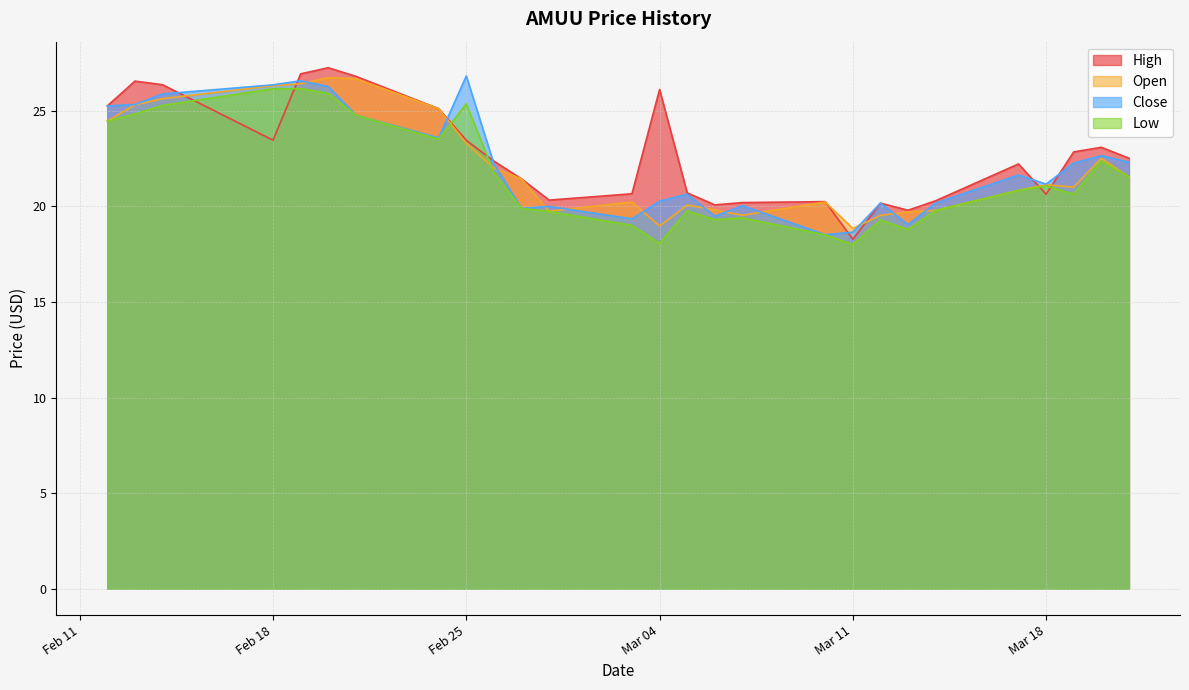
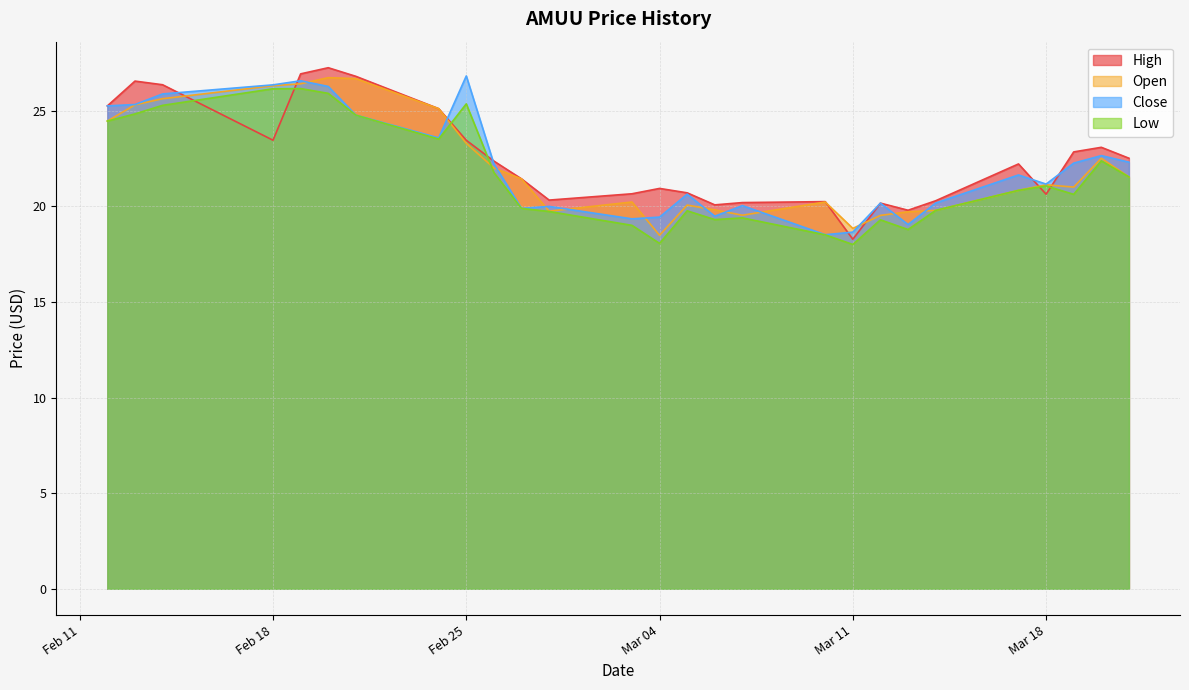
  {
    "High": {
      "Feb 18": 23.4,
      "Feb 25": 23.4,
-     "Mar 04": 26.1,
+     "Mar 04": 20.9,
      "Mar 11": 18.3,
      "Mar 18": 20.6
    },
    "Open": {
      "Feb 25": 23.3,
-     "Mar 04": 19.0,
+     "Mar 04": 18.5,
      "Mar 11": 18.8
    },
    "Close": {
      "Feb 25": 26.8,
-     "Mar 04": 20.3,
+     "Mar 04": 19.4,
      "Mar 11": 18.6
    },
    "Low": {
      "Feb 18": 26.1,
      "Feb 25": 25.4,
      "Mar 04": 18.1,
      "Mar 11": 18.0
    }
  }
